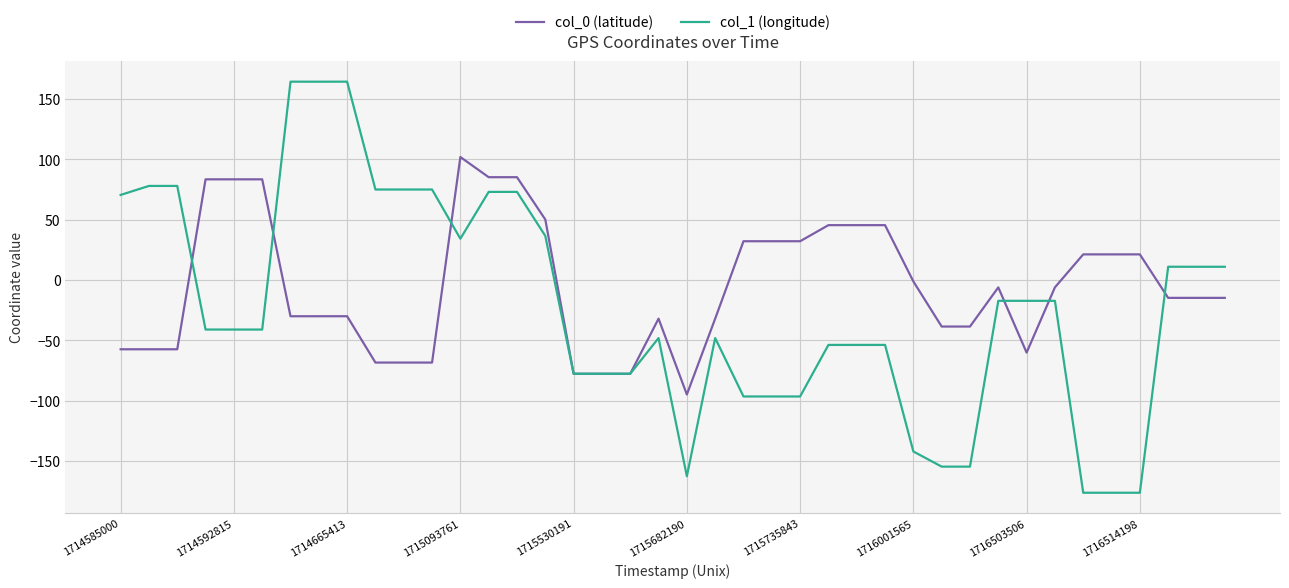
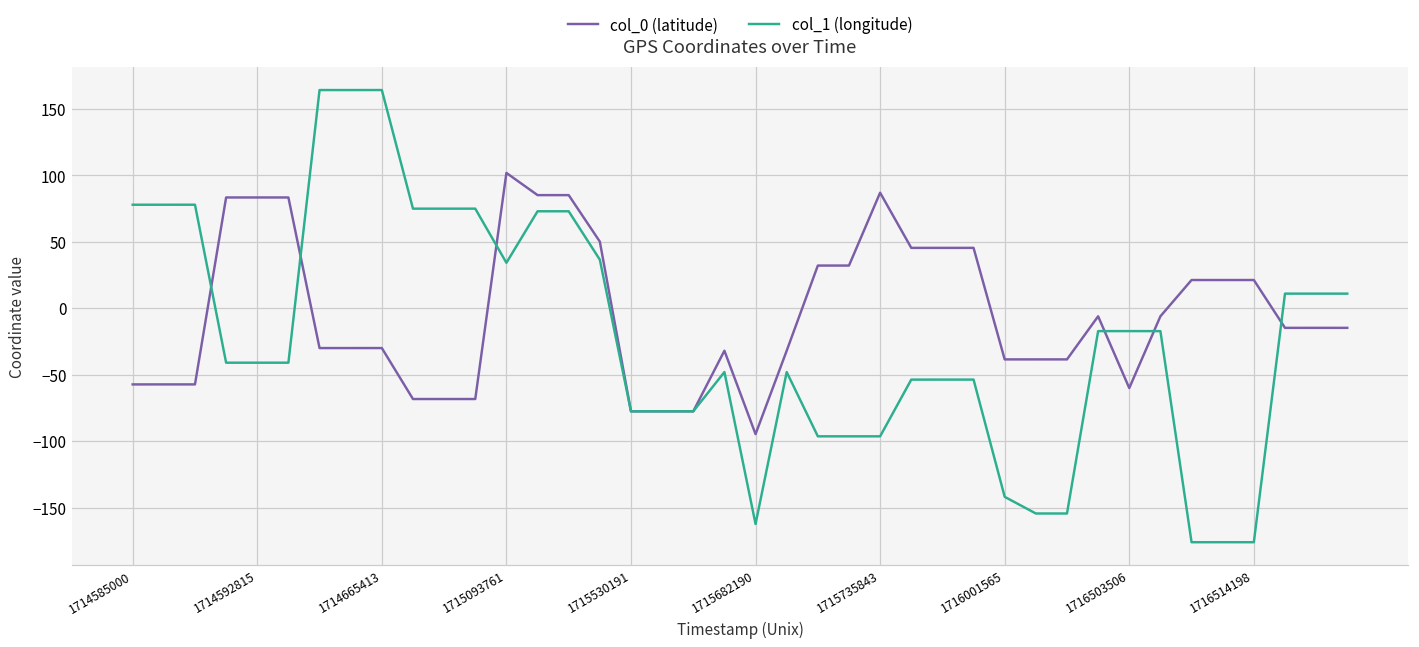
  {
    "col_0 (latitude)": {
      "1714585000": -57,
      "1714592815": 83,
      "1714665413": -30,
      "1715093761": 102,
      "1715682190": -95,
-     "1715735843": 32,
-     "1716001565": -1,
+     "1715735843": 87,
+     "1716001565": -38,
      "1716503506": -60,
      "1716514198": 21
    },
    "col_1 (longitude)": {
-     "1714585000": 70,
+     "1714585000": 78,
      "1714592815": -41,
      "1714665413": 164,
      "1715093761": 34,
      "1715682190": -162,
      "1715735843": -96,
      "1716001565": -142,
      "1716503506": -17,
      "1716514198": -176
    }
  }
